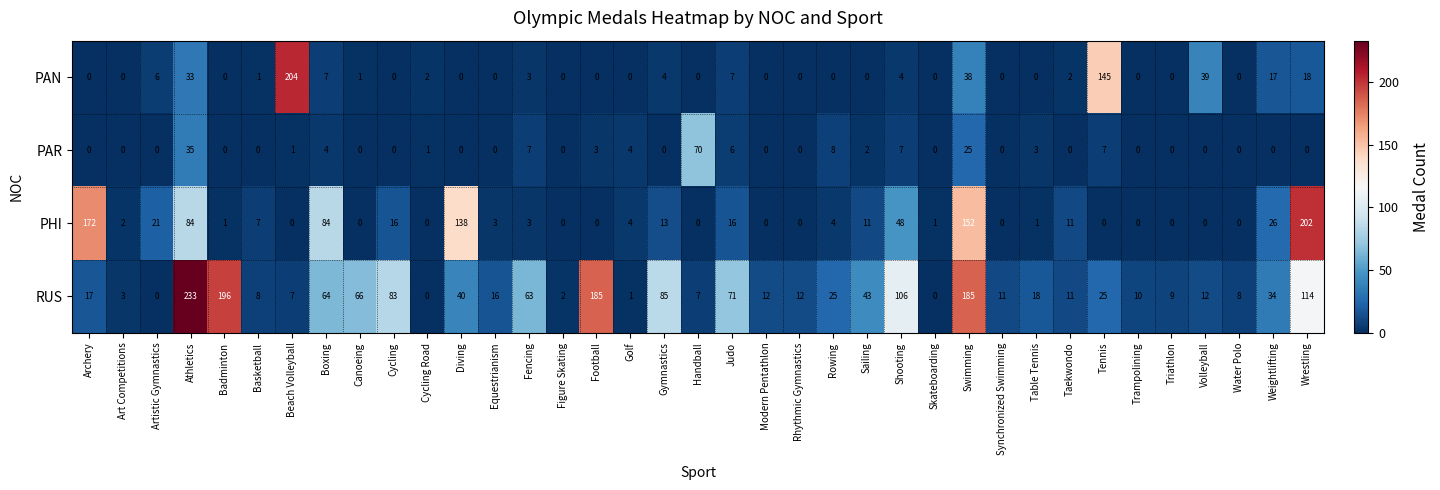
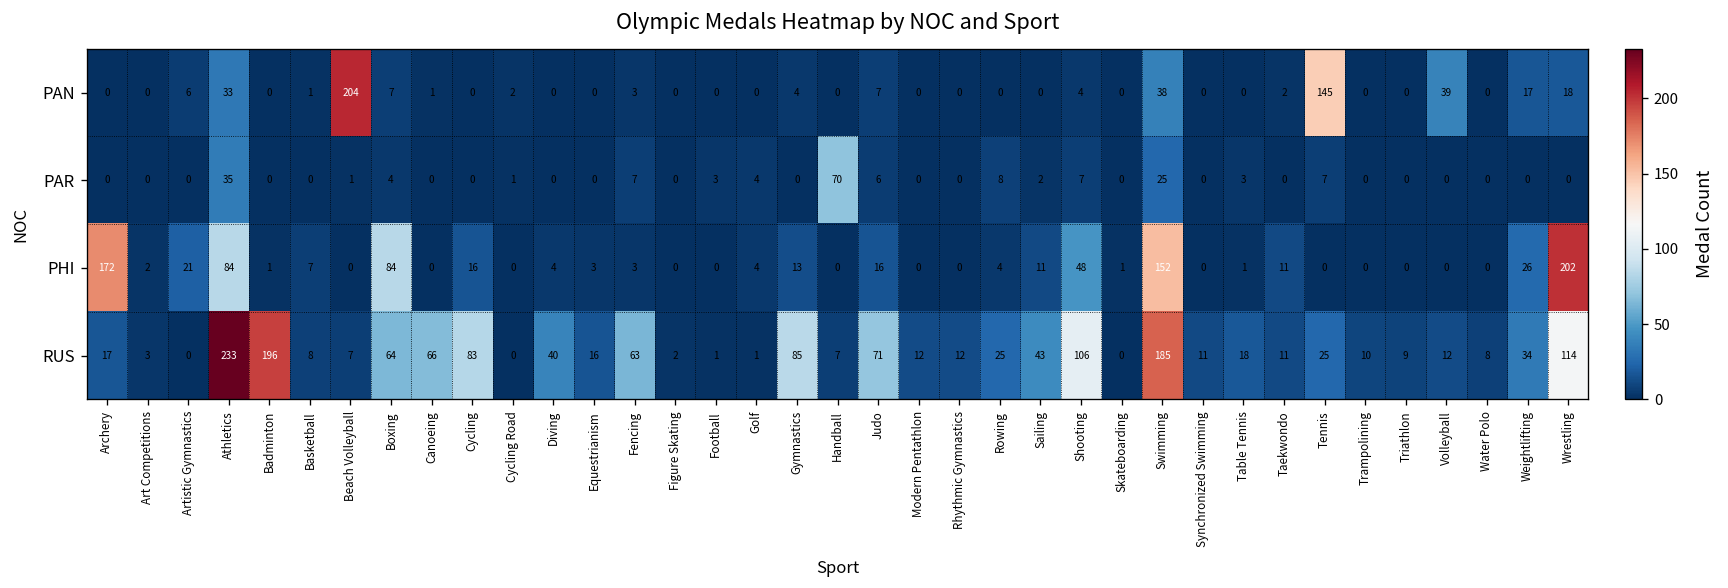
  {
    "PAN": {
      "Archery": 0,
      "Art Competitions": 0,
      "Artistic Gymnastics": 6,
      "Athletics": 33,
      "Badminton": 0,
      "Basketball": 1,
      "Beach Volleyball": 204,
      "Boxing": 7,
      "Canoeing": 1,
      "Cycling": 0,
      "Cycling Road": 2,
      "Diving": 0,
      "Equestrianism": 0,
      "Fencing": 3,
      "Figure Skating": 0,
      "Football": 0,
      "Golf": 0,
      "Gymnastics": 4,
      "Handball": 0,
      "Judo": 7,
      "Modern Pentathlon": 0,
      "Rhythmic Gymnastics": 0,
      "Rowing": 0,
      "Sailing": 0,
      "Shooting": 4,
      "Skateboarding": 0,
      "Swimming": 38,
      "Synchronized Swimming": 0,
      "Table Tennis": 0,
      "Taekwondo": 2,
      "Tennis": 145,
      "Trampolining": 0,
      "Triathlon": 0,
      "Volleyball": 39,
      "Water Polo": 0,
      "Weightlifting": 17,
      "Wrestling": 18
    },
    "PAR": {
      "Archery": 0,
      "Art Competitions": 0,
      "Artistic Gymnastics": 0,
      "Athletics": 35,
      "Badminton": 0,
      "Basketball": 0,
      "Beach Volleyball": 1,
      "Boxing": 4,
      "Canoeing": 0,
      "Cycling": 0,
      "Cycling Road": 1,
      "Diving": 0,
      "Equestrianism": 0,
      "Fencing": 7,
      "Figure Skating": 0,
      "Football": 3,
      "Golf": 4,
      "Gymnastics": 0,
      "Handball": 70,
      "Judo": 6,
      "Modern Pentathlon": 0,
      "Rhythmic Gymnastics": 0,
      "Rowing": 8,
      "Sailing": 2,
      "Shooting": 7,
      "Skateboarding": 0,
      "Swimming": 25,
      "Synchronized Swimming": 0,
      "Table Tennis": 3,
      "Taekwondo": 0,
      "Tennis": 7,
      "Trampolining": 0,
      "Triathlon": 0,
      "Volleyball": 0,
      "Water Polo": 0,
      "Weightlifting": 0,
      "Wrestling": 0
    },
    "PHI": {
      "Archery": 172,
      "Art Competitions": 2,
      "Artistic Gymnastics": 21,
      "Athletics": 84,
      "Badminton": 1,
      "Basketball": 7,
      "Beach Volleyball": 0,
      "Boxing": 84,
      "Canoeing": 0,
      "Cycling": 16,
      "Cycling Road": 0,
-     "Diving": 138,
+     "Diving": 4,
      "Equestrianism": 3,
      "Fencing": 3,
      "Figure Skating": 0,
      "Football": 0,
      "Golf": 4,
      "Gymnastics": 13,
      "Handball": 0,
      "Judo": 16,
      "Modern Pentathlon": 0,
      "Rhythmic Gymnastics": 0,
      "Rowing": 4,
      "Sailing": 11,
      "Shooting": 48,
      "Skateboarding": 1,
      "Swimming": 152,
      "Synchronized Swimming": 0,
      "Table Tennis": 1,
      "Taekwondo": 11,
      "Tennis": 0,
      "Trampolining": 0,
      "Triathlon": 0,
      "Volleyball": 0,
      "Water Polo": 0,
      "Weightlifting": 26,
      "Wrestling": 202
    },
    "RUS": {
      "Archery": 17,
      "Art Competitions": 3,
      "Artistic Gymnastics": 0,
      "Athletics": 233,
      "Badminton": 196,
      "Basketball": 8,
      "Beach Volleyball": 7,
      "Boxing": 64,
      "Canoeing": 66,
      "Cycling": 83,
      "Cycling Road": 0,
      "Diving": 40,
      "Equestrianism": 16,
      "Fencing": 63,
      "Figure Skating": 2,
-     "Football": 185,
+     "Football": 1,
      "Golf": 1,
      "Gymnastics": 85,
      "Handball": 7,
      "Judo": 71,
      "Modern Pentathlon": 12,
      "Rhythmic Gymnastics": 12,
      "Rowing": 25,
      "Sailing": 43,
      "Shooting": 106,
      "Skateboarding": 0,
      "Swimming": 185,
      "Synchronized Swimming": 11,
      "Table Tennis": 18,
      "Taekwondo": 11,
      "Tennis": 25,
      "Trampolining": 10,
      "Triathlon": 9,
      "Volleyball": 12,
      "Water Polo": 8,
      "Weightlifting": 34,
      "Wrestling": 114
    }
  }
